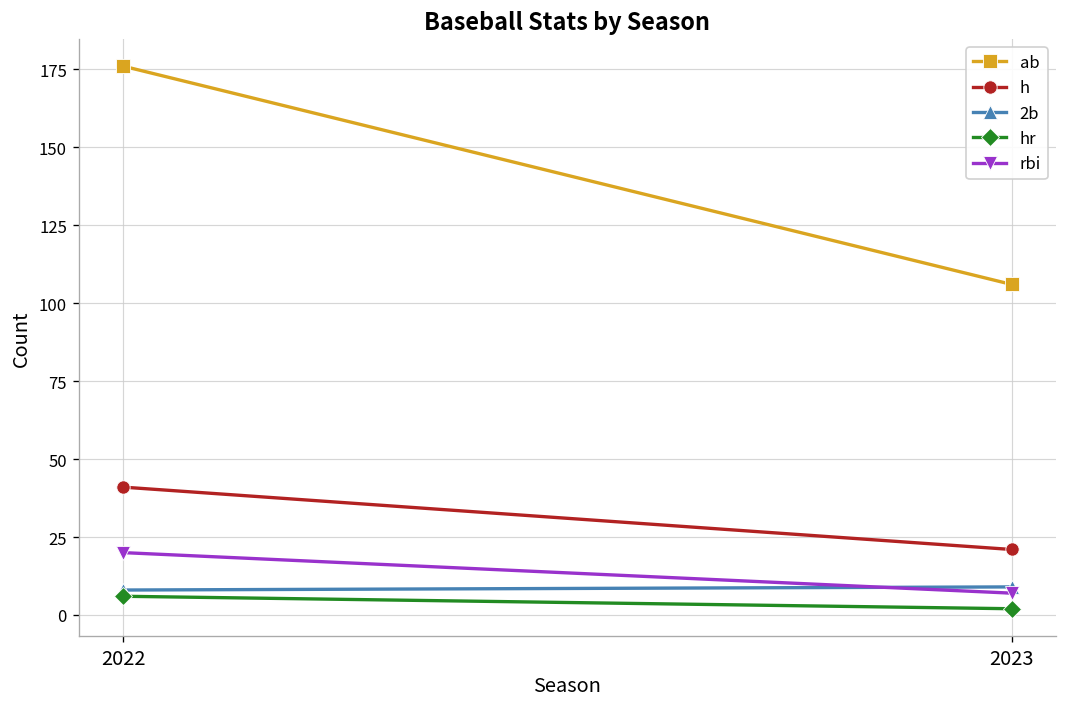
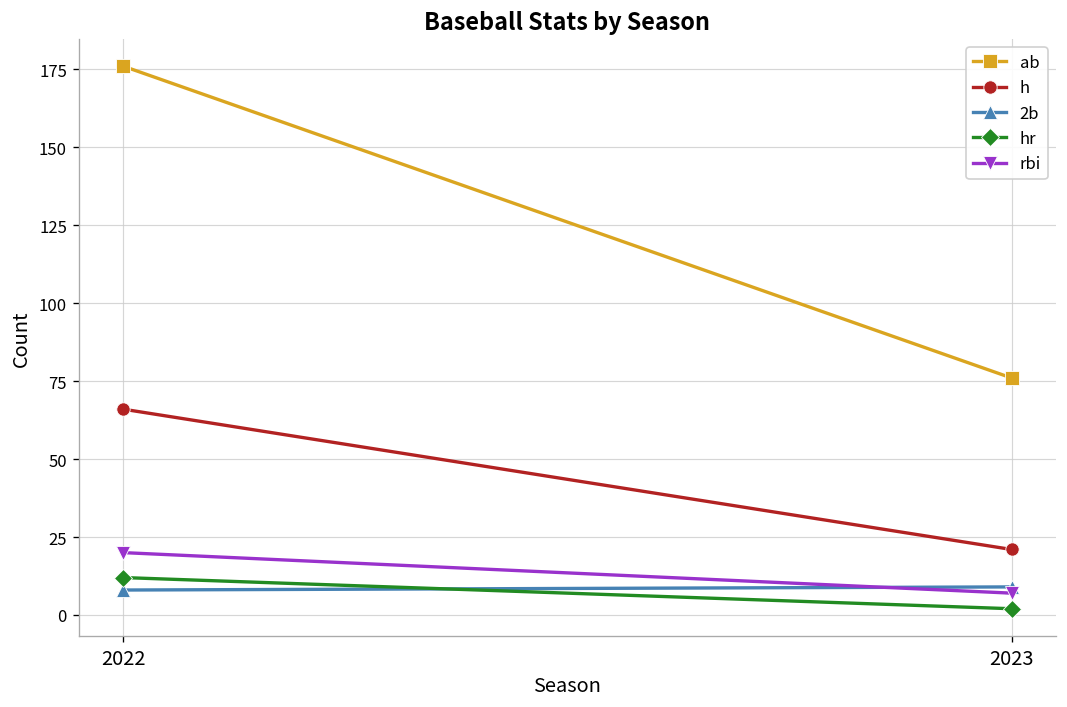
  {
    "ab": {
      "2022": 176,
-     "2023": 106
+     "2023": 76
    },
    "h": {
-     "2022": 41,
+     "2022": 66,
      "2023": 21
    },
    "2b": {
      "2022": 8,
      "2023": 9
    },
    "hr": {
-     "2022": 6,
+     "2022": 12,
      "2023": 2
    },
    "rbi": {
      "2022": 20,
      "2023": 7
    }
  }
